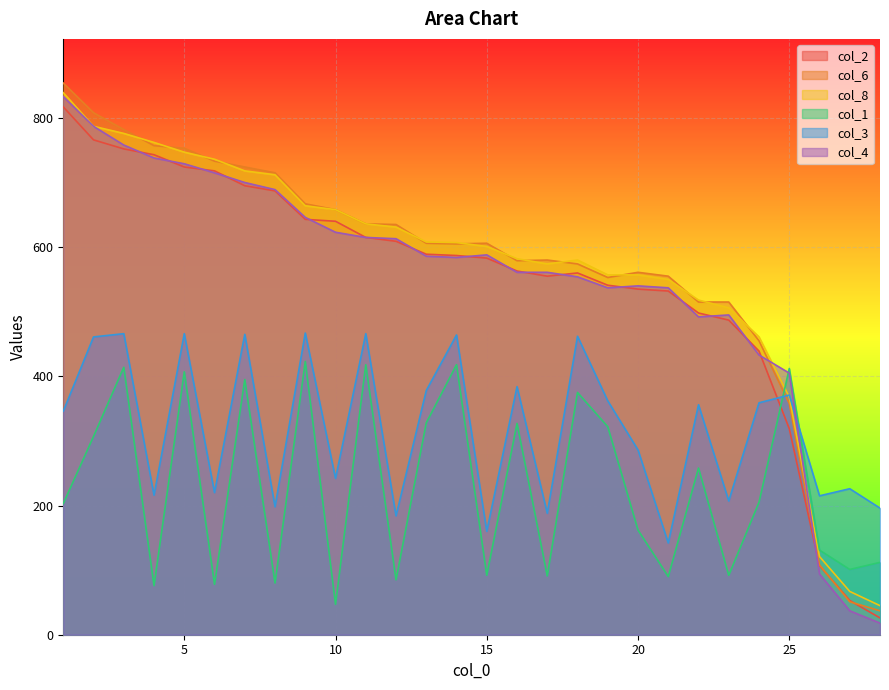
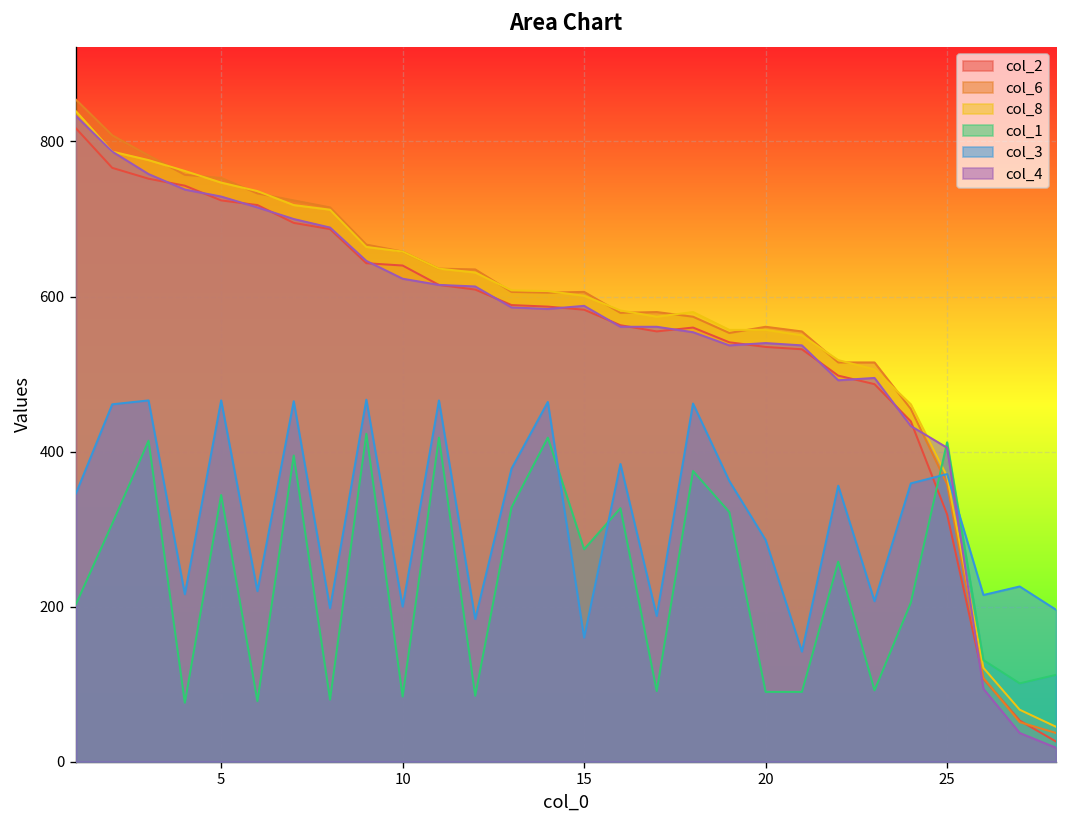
  {
    "col_1": {
-     "5": 410,
-     "10": 50,
-     "15": 90,
-     "20": 160,
+     "5": 340,
+     "10": 80,
+     "15": 270,
+     "20": 90,
      "25": 410
    },
    "col_3": {
      "5": 470,
-     "10": 240,
+     "10": 200,
      "15": 160,
      "20": 290
    },
    "col_4": {
      "5": 730,
      "10": 620,
      "15": 590,
      "20": 540,
      "25": 410
    }
  }
